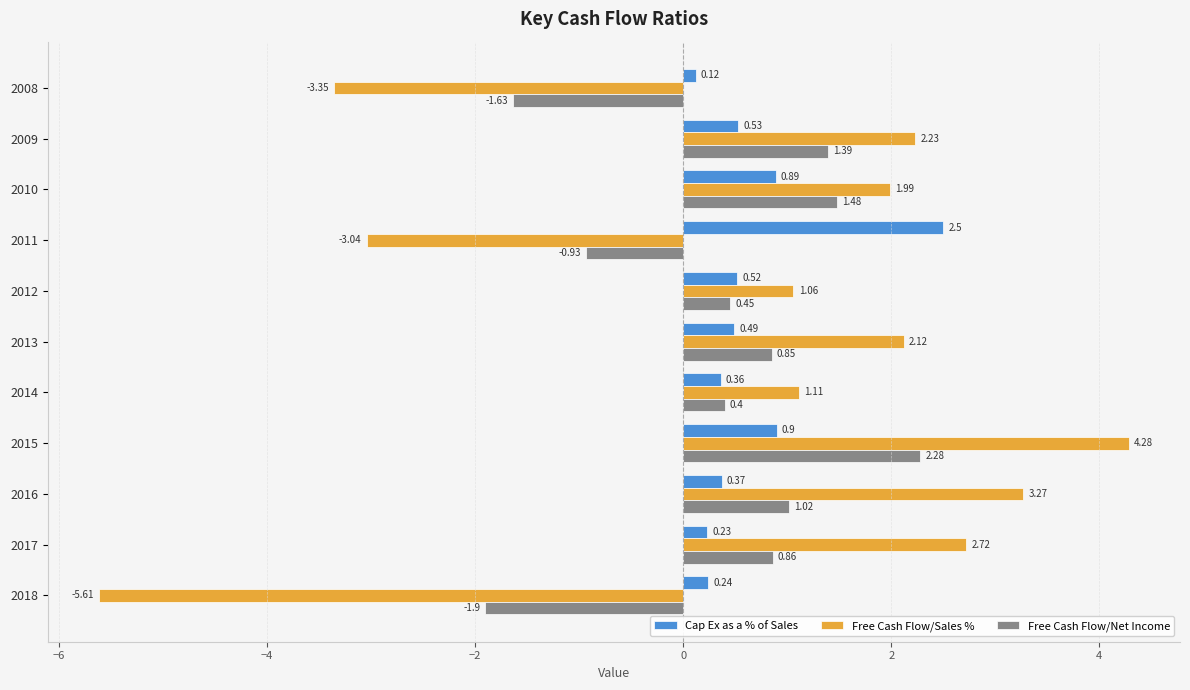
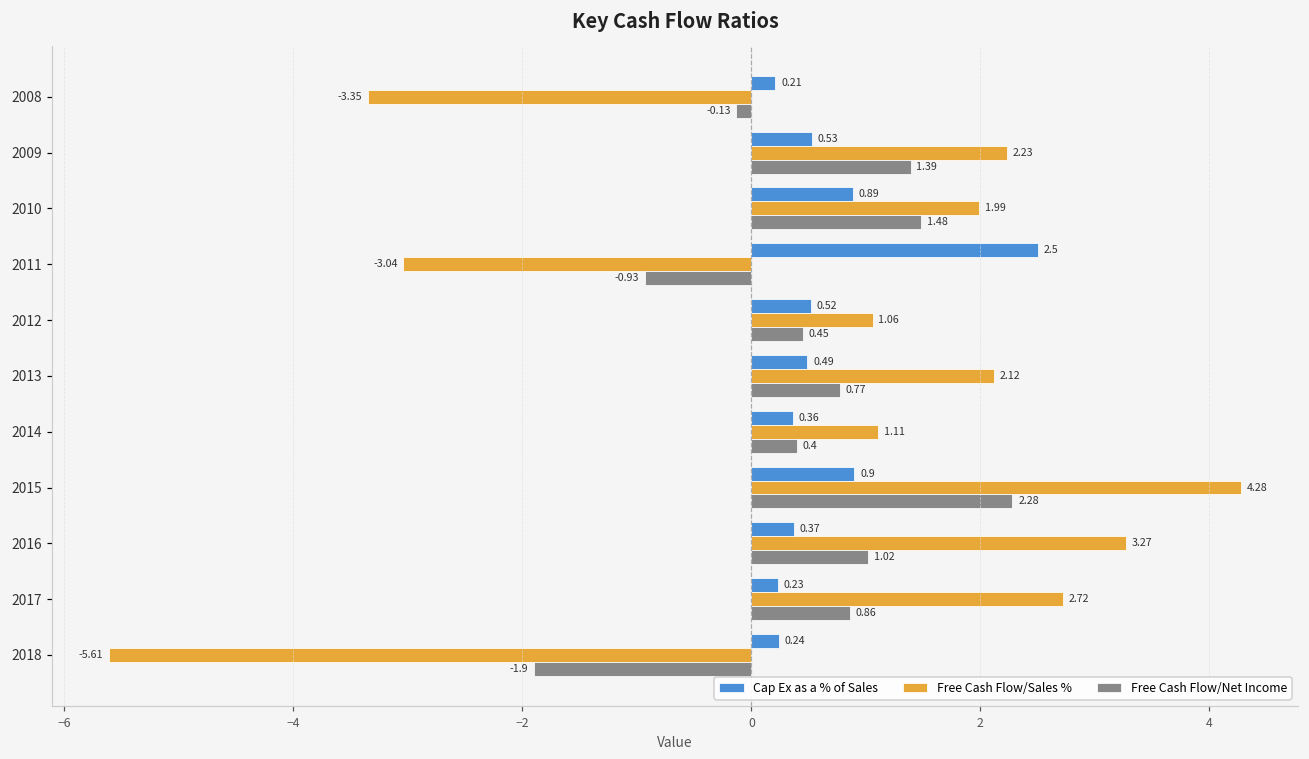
  {
    "Cap Ex as a % of Sales": {
-     "2008": 0.12,
+     "2008": 0.21,
      "2009": 0.53,
      "2010": 0.89,
      "2011": 2.5,
      "2012": 0.52,
      "2013": 0.49,
      "2014": 0.36,
      "2015": 0.9,
      "2016": 0.37,
      "2017": 0.23,
      "2018": 0.24
    },
    "Free Cash Flow/Sales %": {
      "2008": -3.35,
      "2009": 2.23,
      "2010": 1.99,
      "2011": -3.04,
      "2012": 1.06,
      "2013": 2.12,
      "2014": 1.11,
      "2015": 4.28,
      "2016": 3.27,
      "2017": 2.72,
      "2018": -5.61
    },
    "Free Cash Flow/Net Income": {
-     "2008": -1.63,
+     "2008": -0.13,
      "2009": 1.39,
      "2010": 1.48,
      "2011": -0.93,
      "2012": 0.45,
-     "2013": 0.85,
+     "2013": 0.77,
      "2014": 0.4,
      "2015": 2.28,
      "2016": 1.02,
      "2017": 0.86,
      "2018": -1.9
    }
  }
